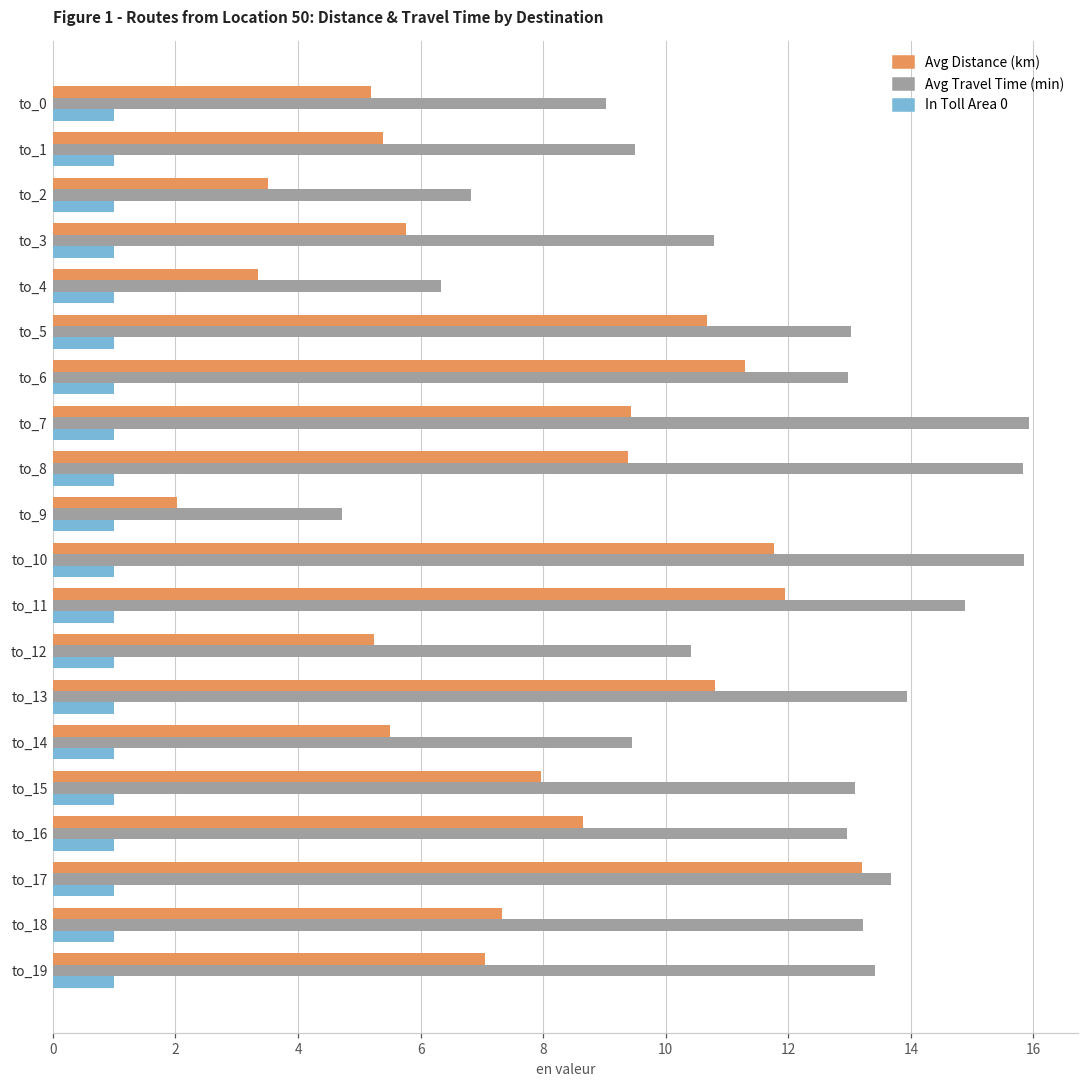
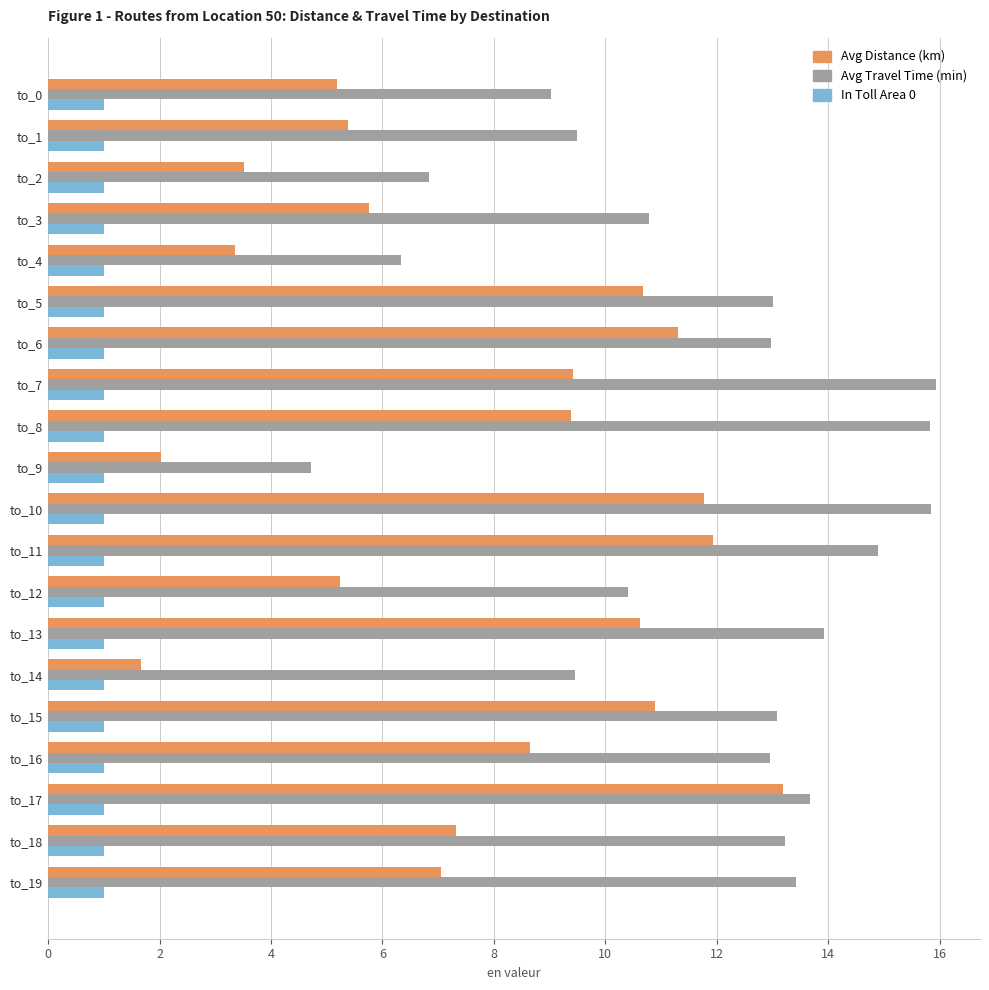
  {
    "Avg Distance (km)": {
      "to_0": 5.2,
      "to_1": 5.4,
      "to_2": 3.5,
      "to_3": 5.8,
      "to_4": 3.4,
      "to_5": 10.7,
      "to_6": 11.3,
      "to_7": 9.4,
      "to_8": 9.4,
      "to_9": 2.0,
      "to_10": 11.8,
      "to_11": 11.9,
      "to_12": 5.2,
-     "to_13": 10.8,
-     "to_14": 5.5,
-     "to_15": 8.0,
+     "to_13": 10.6,
+     "to_14": 1.7,
+     "to_15": 10.9,
      "to_16": 8.6,
      "to_17": 13.2,
      "to_18": 7.3,
      "to_19": 7.1
    },
    "Avg Travel Time (min)": {
      "to_0": 9.0,
      "to_1": 9.5,
      "to_2": 6.8,
      "to_3": 10.8,
      "to_4": 6.3,
      "to_5": 13.0,
      "to_6": 13.0,
      "to_7": 15.9,
      "to_8": 15.8,
      "to_9": 4.7,
      "to_10": 15.9,
      "to_11": 14.9,
      "to_12": 10.4,
      "to_13": 13.9,
      "to_14": 9.5,
      "to_15": 13.1,
      "to_16": 13.0,
      "to_17": 13.7,
      "to_18": 13.2,
      "to_19": 13.4
    },
    "In Toll Area 0": {
      "to_0": 1.0,
      "to_1": 1.0,
      "to_2": 1.0,
      "to_3": 1.0,
      "to_4": 1.0,
      "to_5": 1.0,
      "to_6": 1.0,
      "to_7": 1.0,
      "to_8": 1.0,
      "to_9": 1.0,
      "to_10": 1.0,
      "to_11": 1.0,
      "to_12": 1.0,
      "to_13": 1.0,
      "to_14": 1.0,
      "to_15": 1.0,
      "to_16": 1.0,
      "to_17": 1.0,
      "to_18": 1.0,
      "to_19": 1.0
    }
  }
